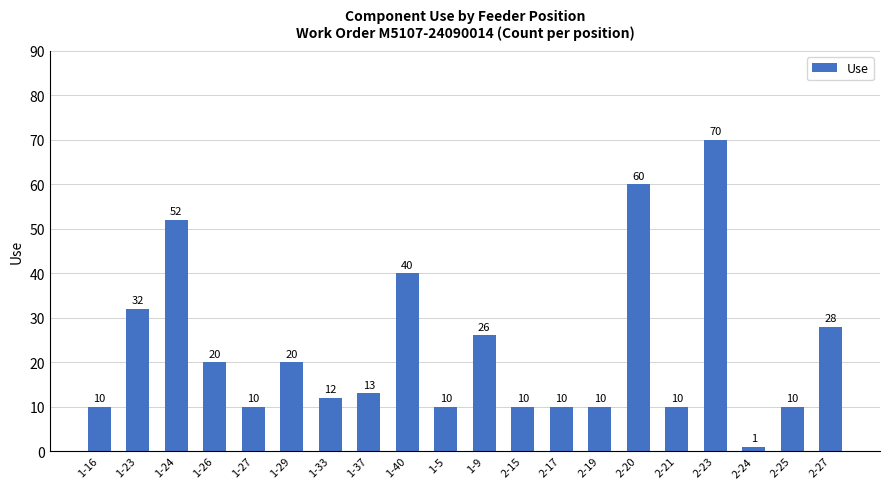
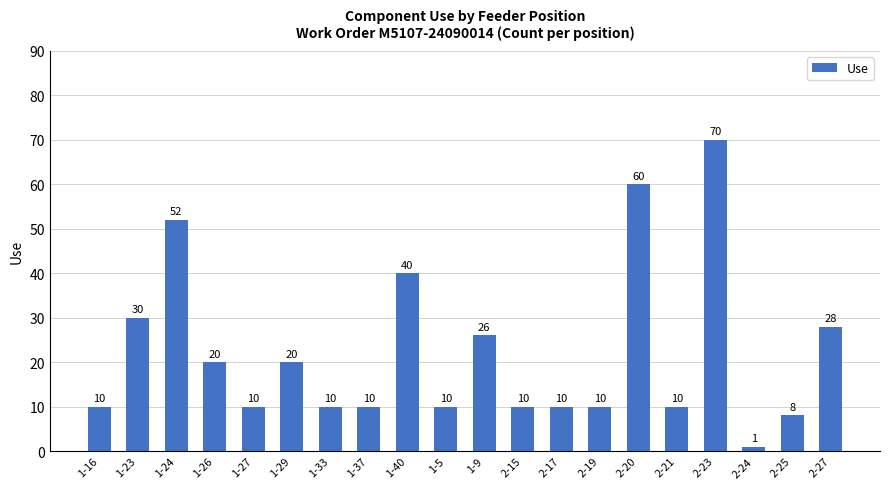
  {
    "1-16": 10,
-   "1-23": 32,
+   "1-23": 30,
    "1-24": 52,
    "1-26": 20,
    "1-27": 10,
    "1-29": 20,
-   "1-33": 12,
-   "1-37": 13,
+   "1-33": 10,
+   "1-37": 10,
    "1-40": 40,
    "1-5": 10,
    "1-9": 26,
    "2-15": 10,
    "2-17": 10,
    "2-19": 10,
    "2-20": 60,
    "2-21": 10,
    "2-23": 70,
    "2-24": 1,
-   "2-25": 10,
+   "2-25": 8,
    "2-27": 28
  }
